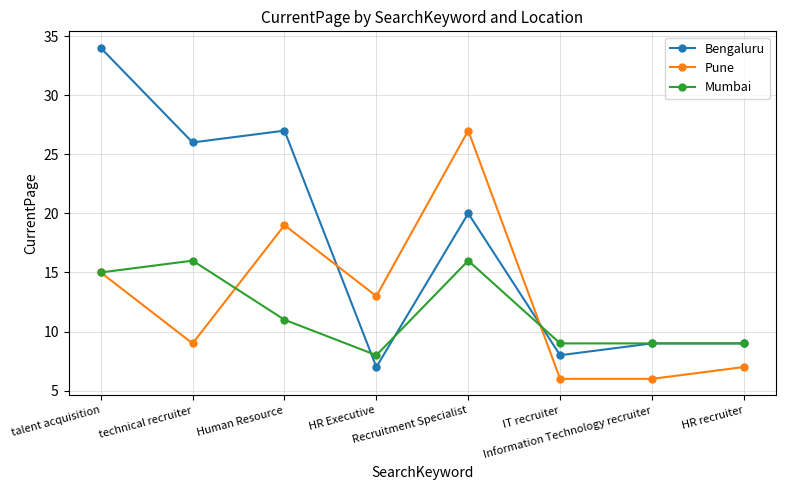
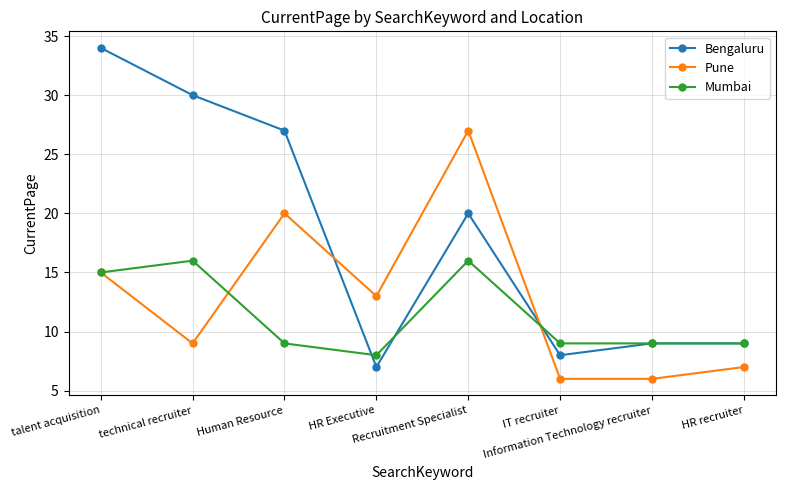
  {
    "Bengaluru": {
      "talent acquisition": 34,
-     "technical recruiter": 26,
+     "technical recruiter": 30,
      "Human Resource": 27,
      "HR Executive": 7,
      "Recruitment Specialist": 20,
      "IT recruiter": 8
    },
    "Pune": {
      "technical recruiter": 9,
-     "Human Resource": 19,
+     "Human Resource": 20,
      "HR Executive": 13,
      "Recruitment Specialist": 27,
      "IT recruiter": 6,
      "Information Technology recruiter": 6,
      "HR recruiter": 7
    },
    "Mumbai": {
      "technical recruiter": 16,
-     "Human Resource": 11,
+     "Human Resource": 9,
      "HR Executive": 8,
      "Recruitment Specialist": 16,
      "IT recruiter": 9
    }
  }
